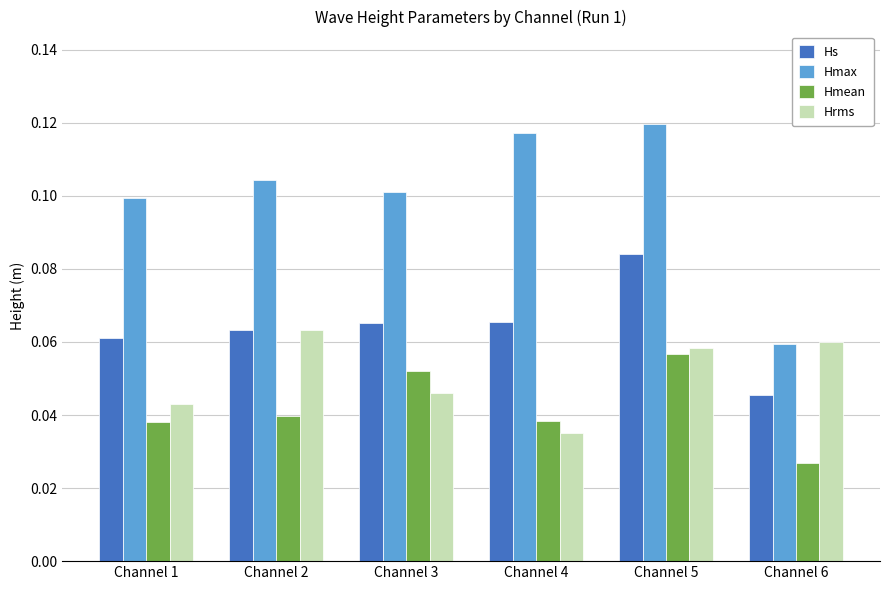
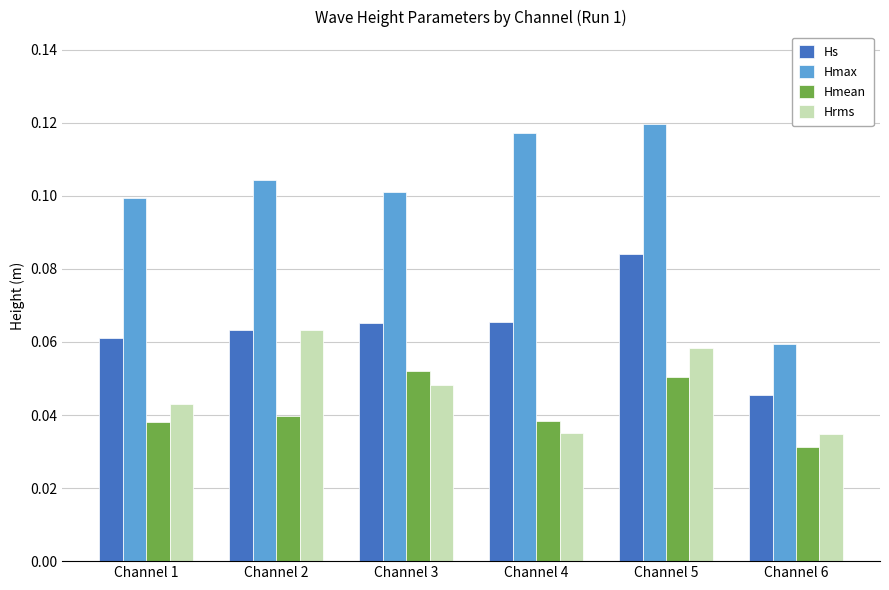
  {
    "Hmean": {
      "Channel 1": 0.038,
      "Channel 2": 0.040,
      "Channel 3": 0.052,
      "Channel 4": 0.038,
-     "Channel 5": 0.057,
-     "Channel 6": 0.027
+     "Channel 5": 0.051,
+     "Channel 6": 0.031
    },
    "Hrms": {
      "Channel 1": 0.043,
      "Channel 2": 0.063,
-     "Channel 3": 0.046,
+     "Channel 3": 0.048,
      "Channel 4": 0.035,
      "Channel 5": 0.058,
-     "Channel 6": 0.060
+     "Channel 6": 0.035
    }
  }
